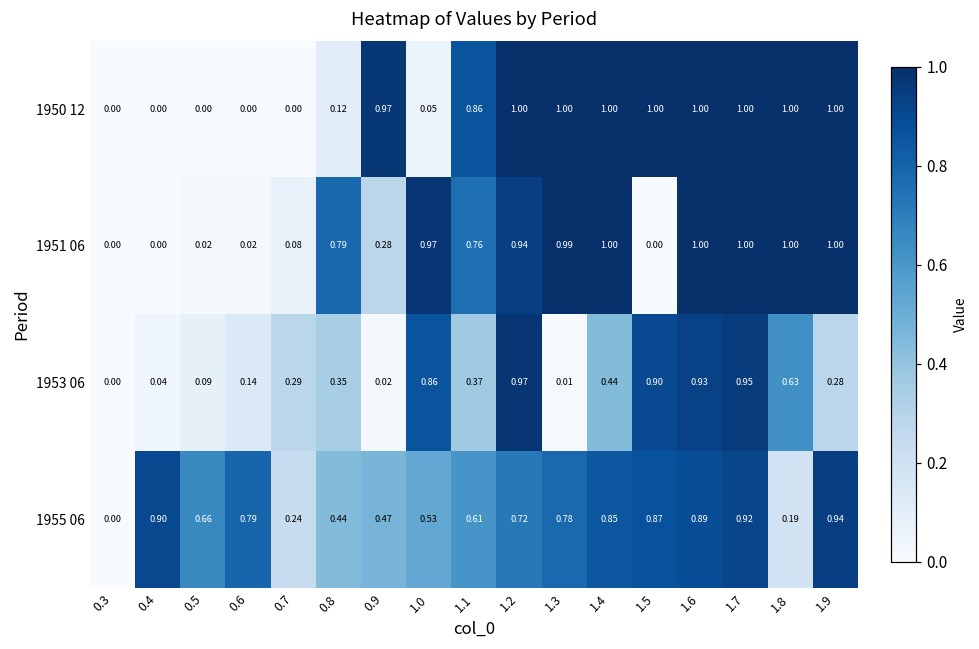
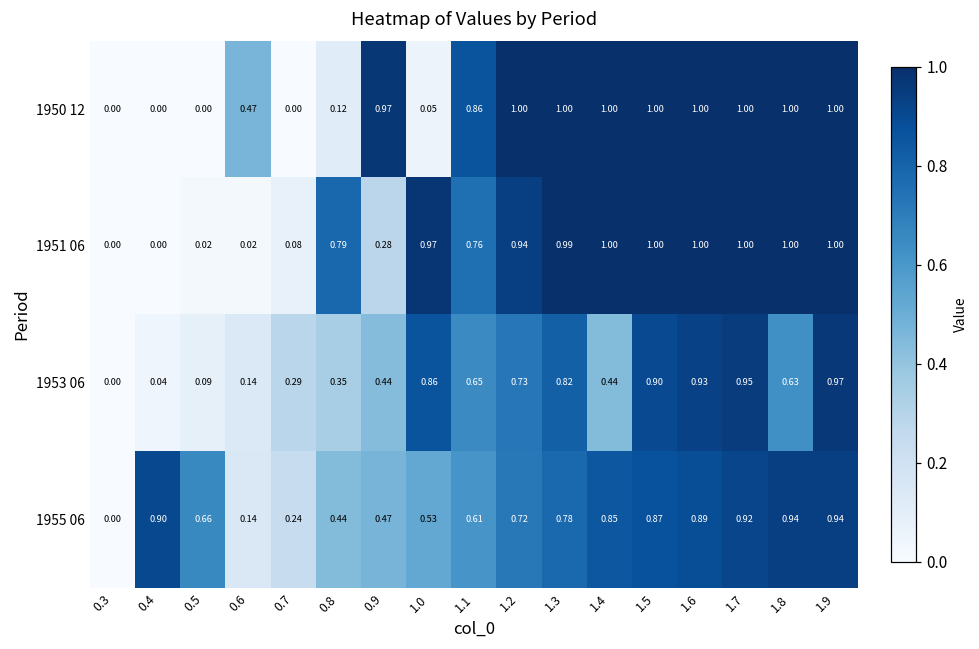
  {
    "1950 12": {
      "0.3": 0.00,
      "0.4": 0.00,
      "0.5": 0.00,
-     "0.6": 0.00,
+     "0.6": 0.47,
      "0.7": 0.00,
      "0.8": 0.12,
      "0.9": 0.97,
      "1.0": 0.05,
      "1.1": 0.86,
      "1.2": 1.00,
      "1.3": 1.00,
      "1.4": 1.00,
      "1.5": 1.00,
      "1.6": 1.00,
      "1.7": 1.00,
      "1.8": 1.00,
      "1.9": 1.00
    },
    "1951 06": {
      "0.3": 0.00,
      "0.4": 0.00,
      "0.5": 0.02,
      "0.6": 0.02,
      "0.7": 0.08,
      "0.8": 0.79,
      "0.9": 0.28,
      "1.0": 0.97,
      "1.1": 0.76,
      "1.2": 0.94,
      "1.3": 0.99,
      "1.4": 1.00,
-     "1.5": 0.00,
+     "1.5": 1.00,
      "1.6": 1.00,
      "1.7": 1.00,
      "1.8": 1.00,
      "1.9": 1.00
    },
    "1953 06": {
      "0.3": 0.00,
      "0.4": 0.04,
      "0.5": 0.09,
      "0.6": 0.14,
      "0.7": 0.29,
      "0.8": 0.35,
-     "0.9": 0.02,
+     "0.9": 0.44,
      "1.0": 0.86,
-     "1.1": 0.37,
-     "1.2": 0.97,
-     "1.3": 0.01,
+     "1.1": 0.65,
+     "1.2": 0.73,
+     "1.3": 0.82,
      "1.4": 0.44,
      "1.5": 0.90,
      "1.6": 0.93,
      "1.7": 0.95,
      "1.8": 0.63,
-     "1.9": 0.28
+     "1.9": 0.97
    },
    "1955 06": {
      "0.3": 0.00,
      "0.4": 0.90,
      "0.5": 0.66,
-     "0.6": 0.79,
+     "0.6": 0.14,
      "0.7": 0.24,
      "0.8": 0.44,
      "0.9": 0.47,
      "1.0": 0.53,
      "1.1": 0.61,
      "1.2": 0.72,
      "1.3": 0.78,
      "1.4": 0.85,
      "1.5": 0.87,
      "1.6": 0.89,
      "1.7": 0.92,
-     "1.8": 0.19,
+     "1.8": 0.94,
      "1.9": 0.94
    }
  }
